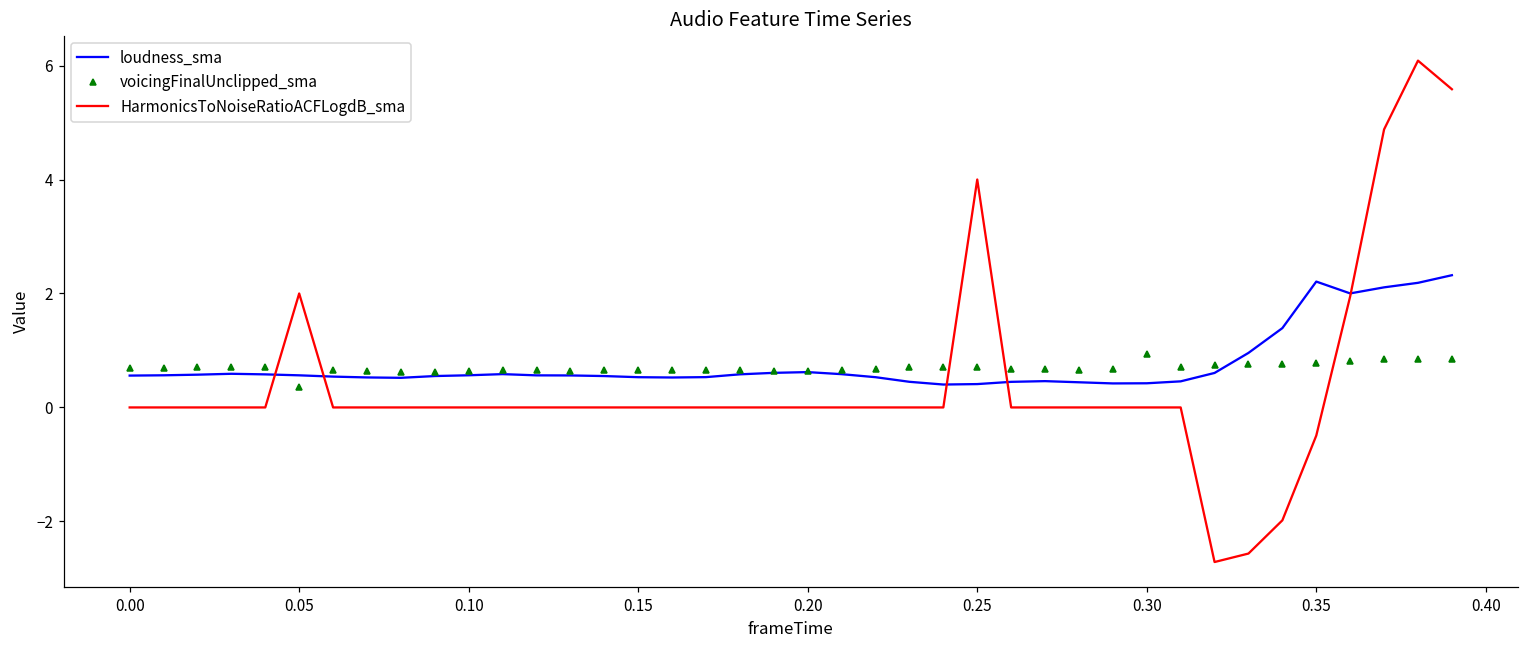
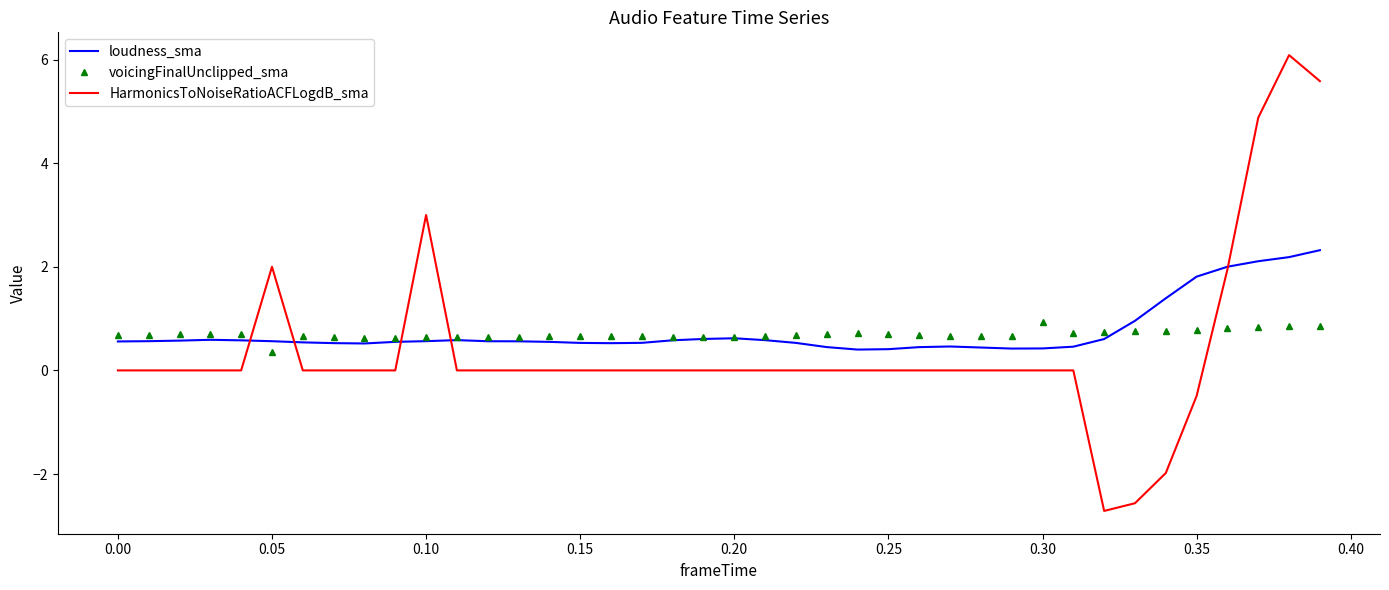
  {
    "loudness_sma": {
      "0.00": 0.6,
      "0.05": 0.6,
      "0.10": 0.6,
      "0.15": 0.5,
      "0.25": 0.4,
      "0.30": 0.4,
-     "0.35": 2.2
+     "0.35": 1.8
    },
    "voicingFinalUnclipped_sma": {
      "0.00": 0.7,
      "0.05": 0.4,
      "0.10": 0.6,
      "0.15": 0.7,
      "0.25": 0.7,
      "0.30": 0.9,
      "0.35": 0.8
    },
    "HarmonicsToNoiseRatioACFLogdB_sma": {
      "0.00": 0,
      "0.05": 2,
-     "0.10": 0,
+     "0.10": 3,
      "0.15": 0,
      "0.20": 0,
-     "0.25": 4,
+     "0.25": 0,
      "0.30": 0,
      "0.35": -0.5
    }
  }
